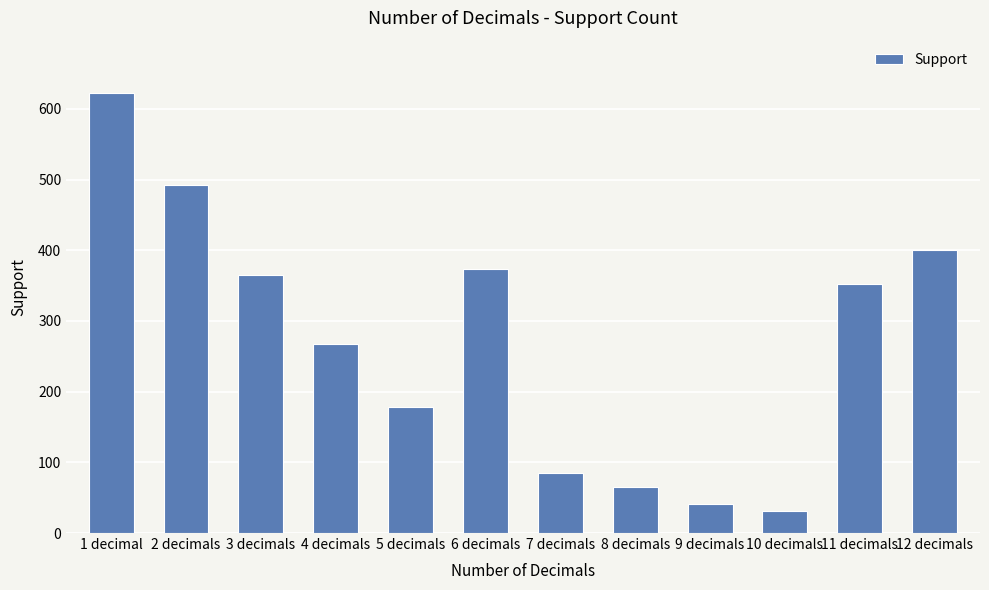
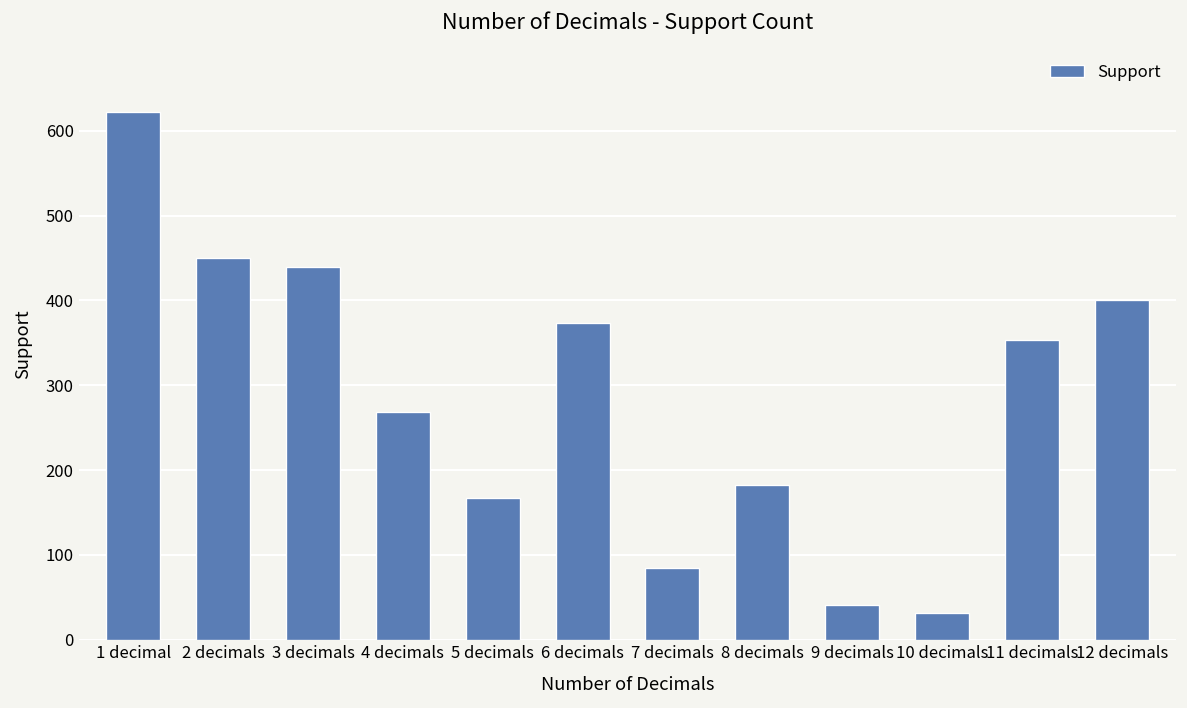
  {
    "1 decimal": 620,
-   "2 decimals": 490,
-   "3 decimals": 370,
+   "2 decimals": 450,
+   "3 decimals": 440,
    "4 decimals": 270,
-   "5 decimals": 180,
+   "5 decimals": 170,
    "6 decimals": 370,
    "7 decimals": 90,
-   "8 decimals": 70,
+   "8 decimals": 180,
    "9 decimals": 40,
    "10 decimals": 30,
    "11 decimals": 350,
    "12 decimals": 400
  }
